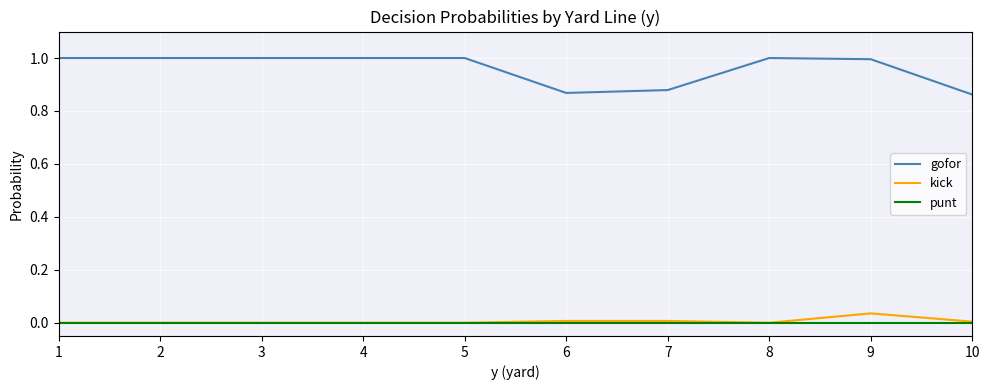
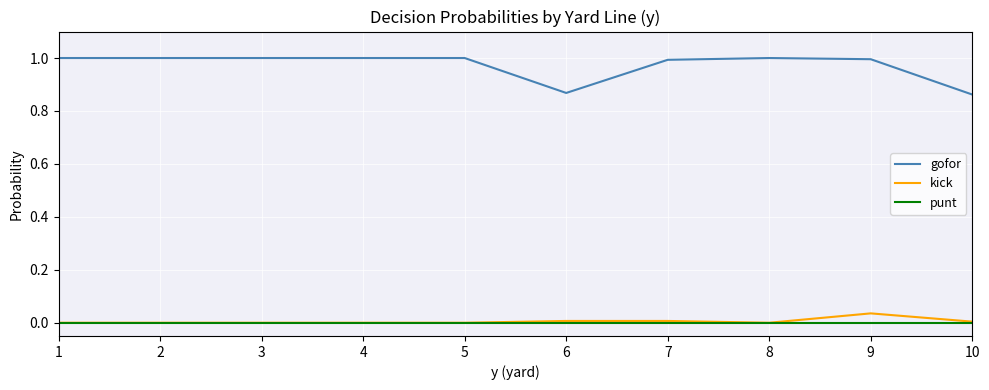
  {
    "gofor": {
      "1": 1.00,
      "2": 1.00,
      "3": 1.00,
      "4": 1.00,
      "5": 1.00,
      "6": 0.87,
-     "7": 0.88,
+     "7": 0.99,
      "8": 1.00,
      "9": 1.00,
      "10": 0.86
    },
    "kick": {
      "9": 0.04
    },
    "punt": {
      "9": 0.00
    }
  }
